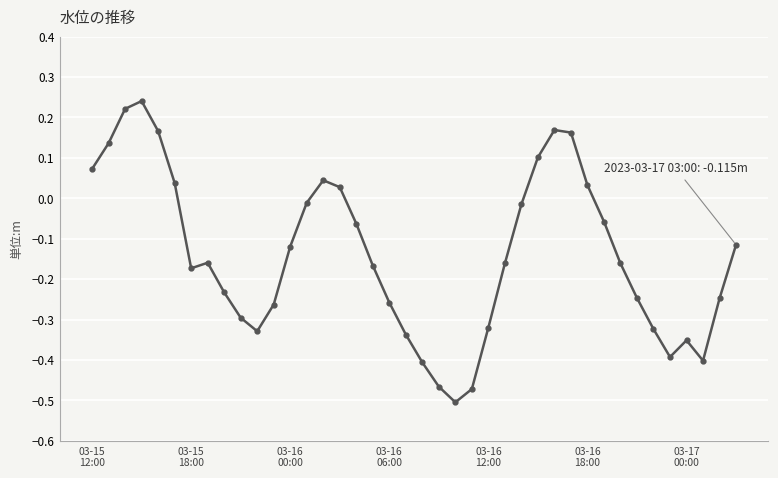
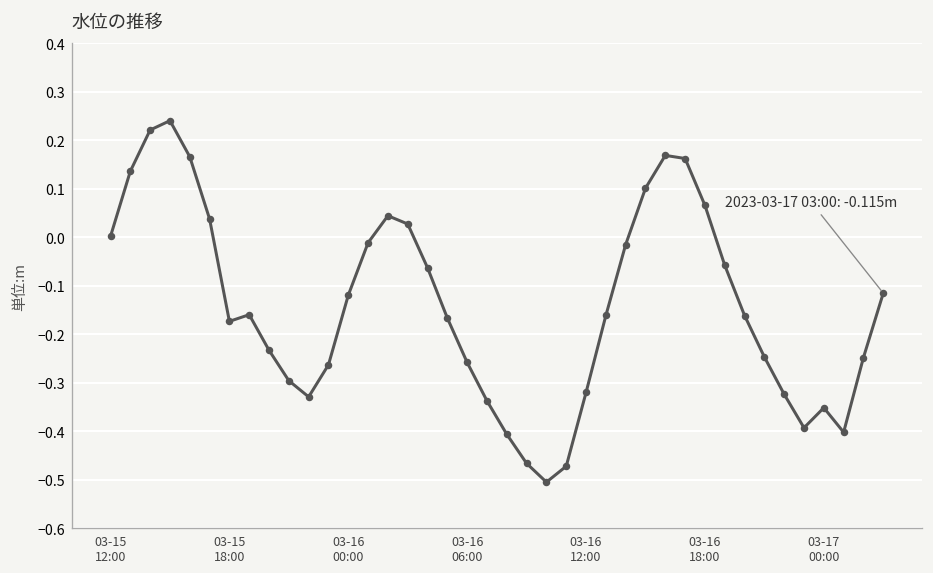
  {
-   "03-15 12:00": 0.07,
+   "03-15 12:00": 0.00,
    "03-15 18:00": -0.17,
    "03-16 00:00": -0.12,
    "03-16 06:00": -0.26,
    "03-16 12:00": -0.32,
-   "03-16 18:00": 0.03,
+   "03-16 18:00": 0.07,
    "03-17 00:00": -0.35
  }
